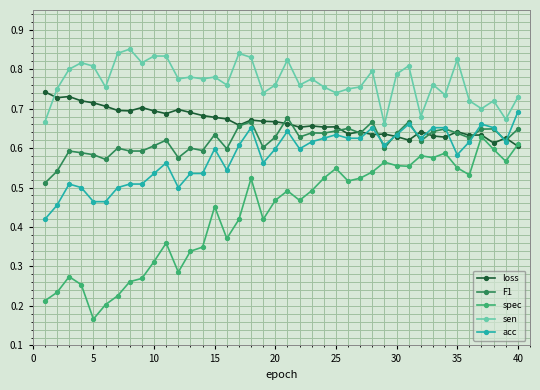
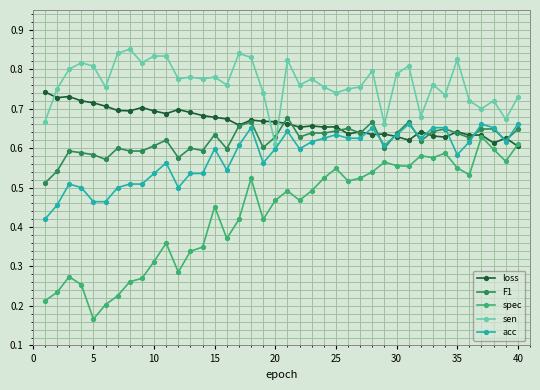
  {
    "sen": {
      "5": 0.81,
      "10": 0.83,
      "15": 0.78,
-     "20": 0.76,
+     "20": 0.61,
      "25": 0.74,
      "30": 0.79,
      "35": 0.82,
      "40": 0.73
    },
    "acc": {
      "5": 0.46,
      "10": 0.54,
      "15": 0.60,
      "20": 0.60,
      "25": 0.63,
      "35": 0.58,
-     "40": 0.69
+     "40": 0.66
    }
  }
